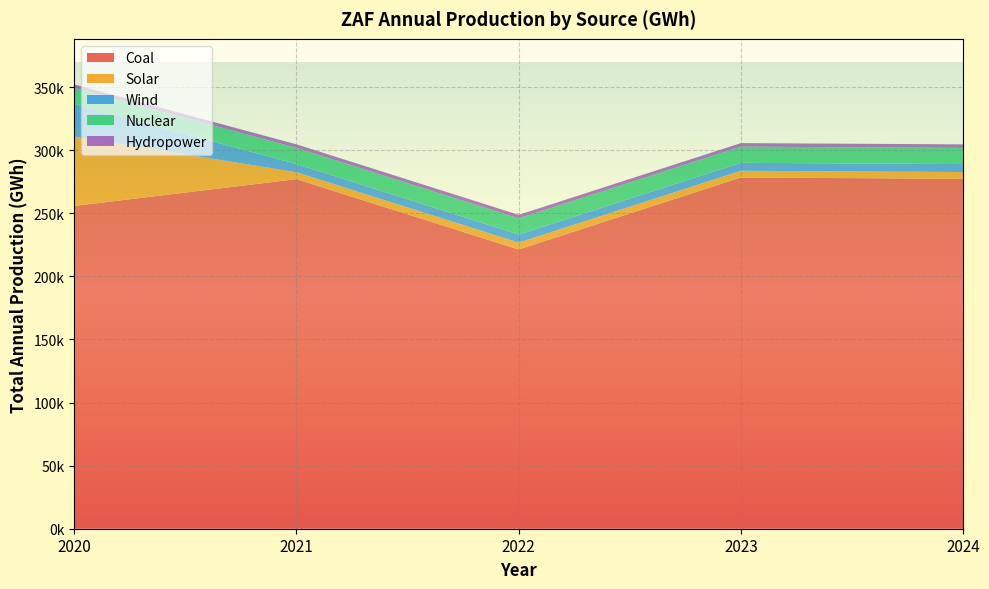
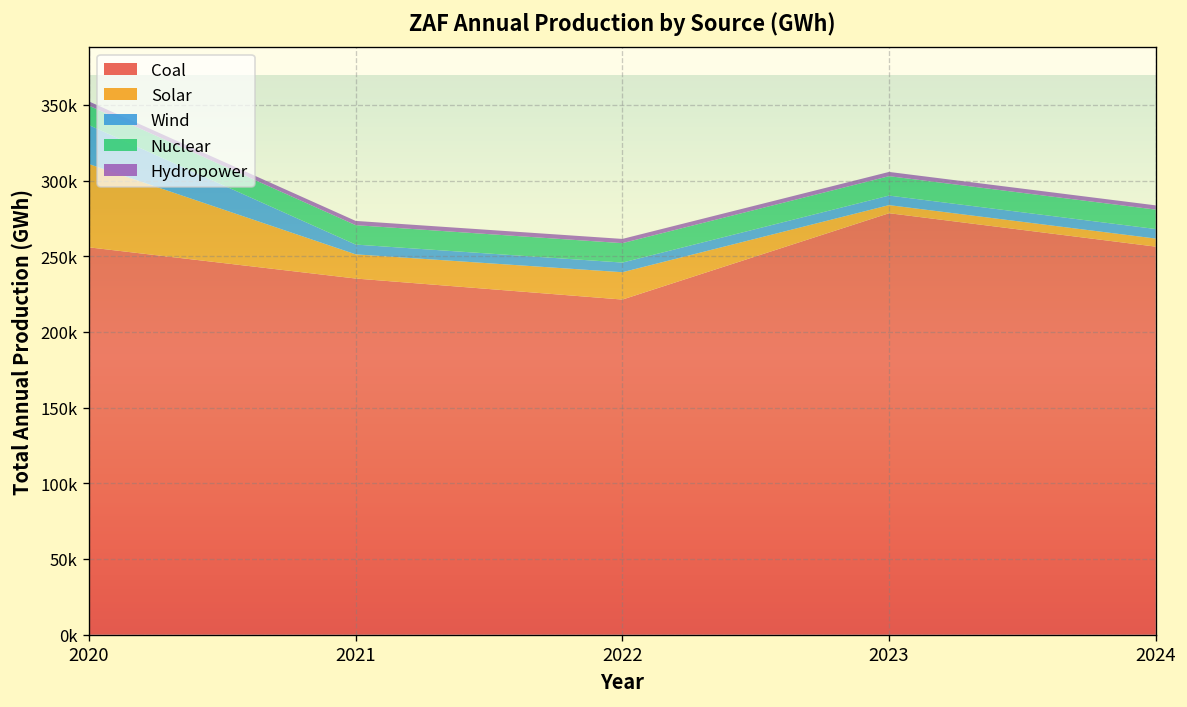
  {
    "Coal": {
      "2020": 256000,
-     "2021": 277000,
+     "2021": 235000,
      "2022": 221000,
      "2023": 278000,
-     "2024": 277000
+     "2024": 256000
    },
    "Solar": {
      "2020": 55000,
-     "2021": 6000,
-     "2022": 5000,
+     "2021": 16000,
+     "2022": 18000,
      "2023": 5000,
      "2024": 5000
    },
    "Wind": {
      "2020": 26000,
      "2021": 6000,
      "2022": 6000,
      "2023": 6000,
      "2024": 6000
    },
    "Nuclear": {
      "2020": 13000,
      "2021": 13000,
      "2022": 13000,
      "2023": 13000,
      "2024": 13000
    },
    "Hydropower": {
      "2020": 3000,
      "2021": 3000,
      "2022": 3000,
      "2023": 3000,
      "2024": 3000
    }
  }
